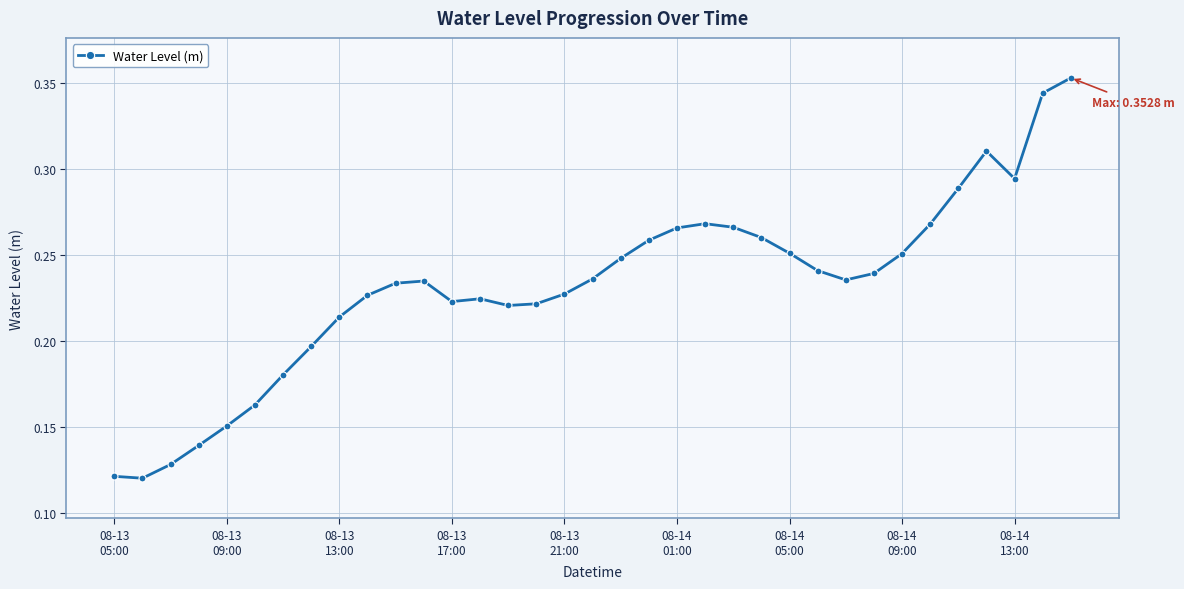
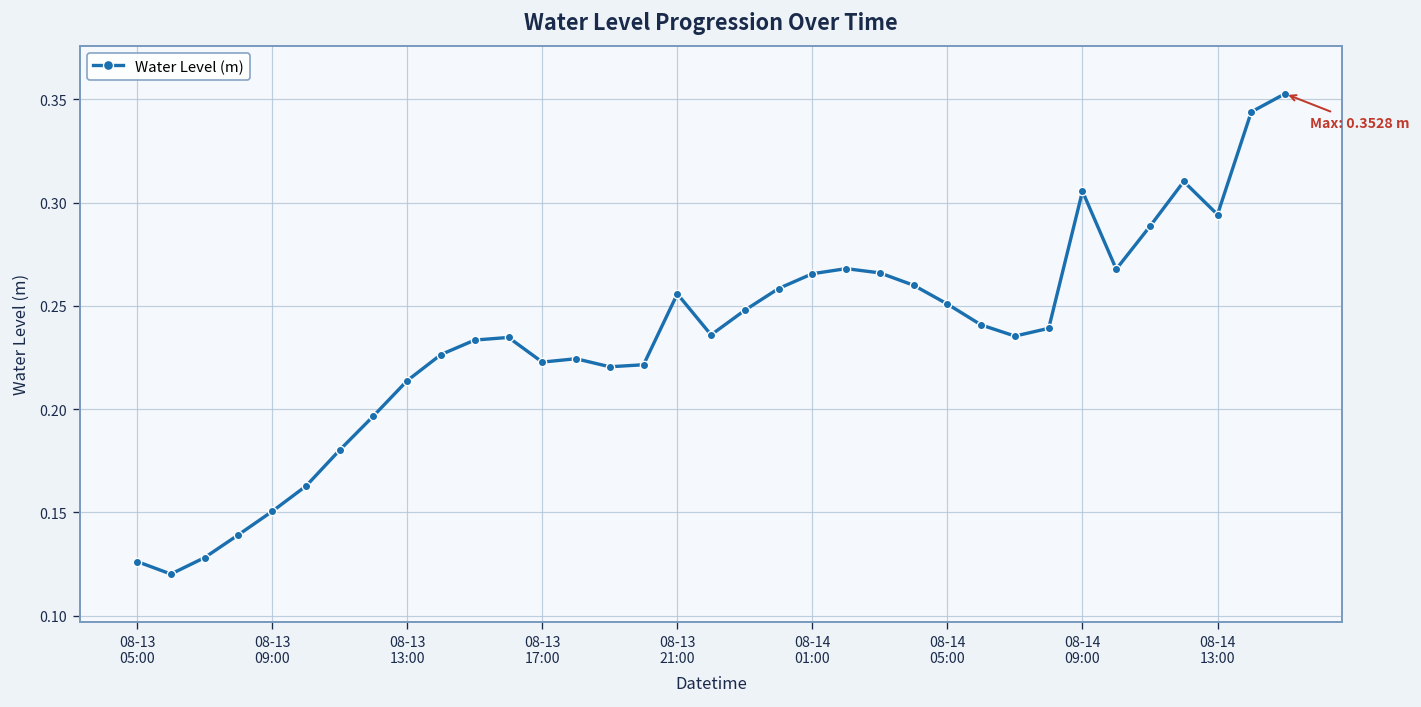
  {
-   "08-13 05:00": 0.121,
+   "08-13 05:00": 0.126,
    "08-13 09:00": 0.151,
    "08-13 13:00": 0.214,
    "08-13 17:00": 0.223,
-   "08-13 21:00": 0.227,
+   "08-13 21:00": 0.256,
    "08-14 01:00": 0.266,
    "08-14 05:00": 0.251,
-   "08-14 09:00": 0.251,
+   "08-14 09:00": 0.306,
    "08-14 13:00": 0.294
  }
